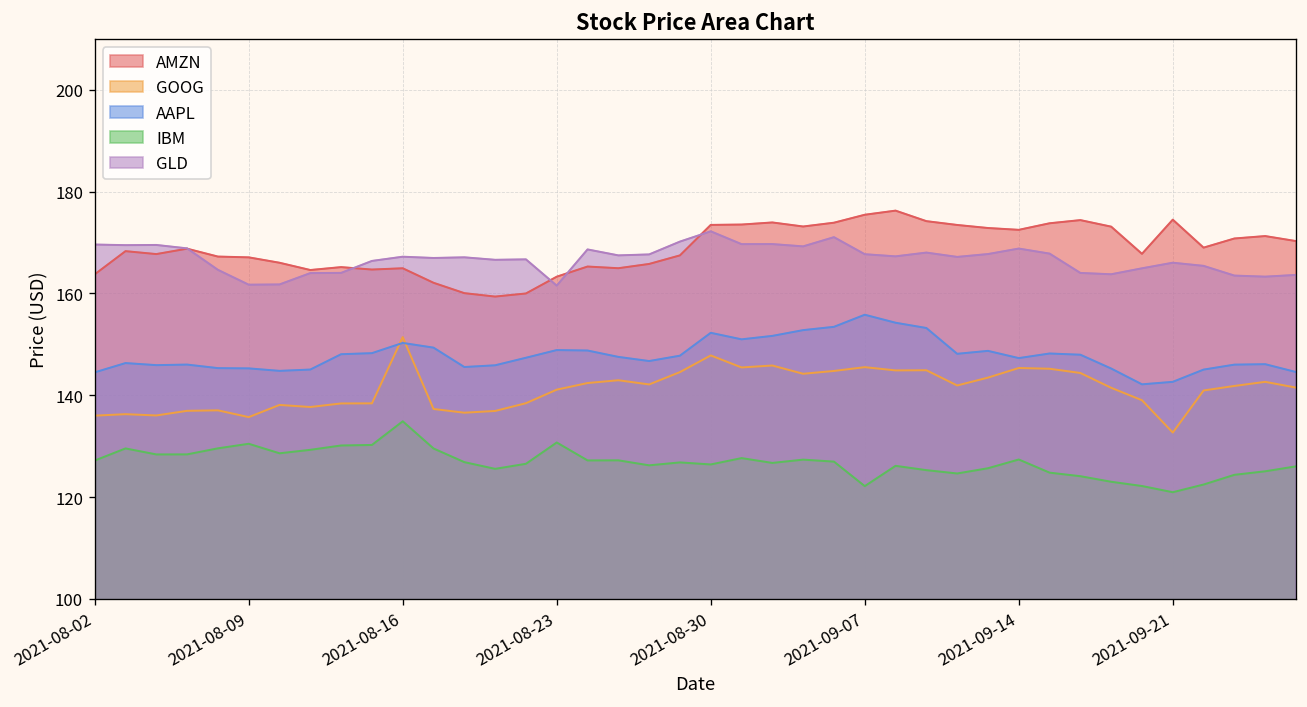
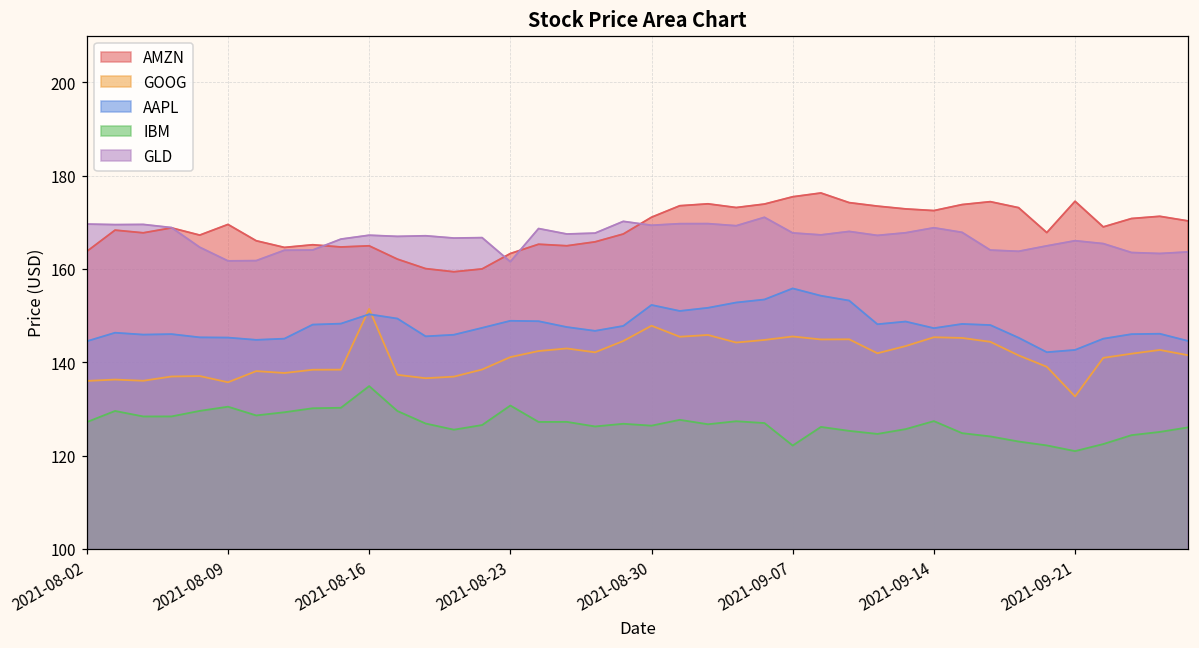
  {
    "AMZN": {
      "2021-08-02": 164,
-     "2021-08-09": 167,
+     "2021-08-09": 170,
      "2021-08-16": 165,
      "2021-08-23": 163,
-     "2021-08-30": 173,
+     "2021-08-30": 171,
      "2021-09-07": 175,
      "2021-09-14": 173,
      "2021-09-21": 175
    },
    "GOOG": {
      "2021-08-02": 136,
      "2021-08-09": 136,
      "2021-08-16": 151,
      "2021-08-23": 141,
      "2021-08-30": 148,
      "2021-09-07": 146,
      "2021-09-14": 145,
      "2021-09-21": 133
    },
    "AAPL": {
      "2021-08-02": 144,
      "2021-08-09": 145,
      "2021-08-16": 150,
      "2021-08-23": 149,
      "2021-08-30": 152,
      "2021-09-07": 156,
      "2021-09-14": 147,
      "2021-09-21": 143
    },
    "IBM": {
      "2021-08-02": 127,
      "2021-08-09": 130,
      "2021-08-16": 135,
      "2021-08-23": 131,
      "2021-08-30": 126,
      "2021-09-07": 122,
      "2021-09-14": 127,
      "2021-09-21": 121
    },
    "GLD": {
      "2021-08-02": 170,
      "2021-08-09": 162,
      "2021-08-16": 167,
      "2021-08-23": 162,
-     "2021-08-30": 172,
+     "2021-08-30": 169,
      "2021-09-07": 168,
      "2021-09-14": 169,
      "2021-09-21": 166
    }
  }
